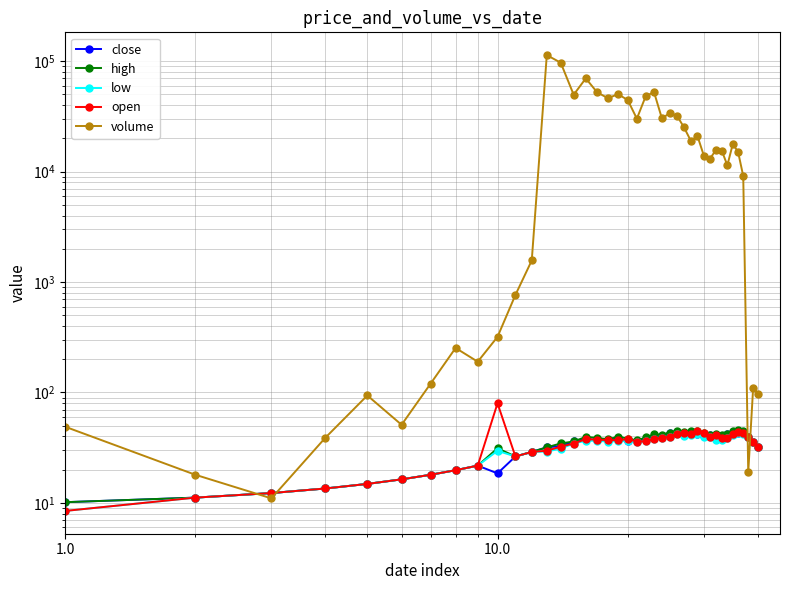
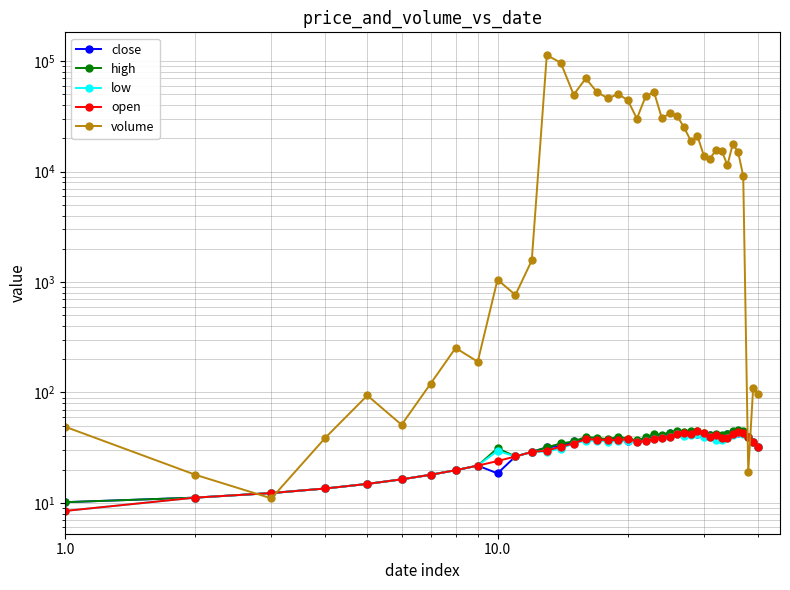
  {
    "close": {
      "10.0": 19
    },
    "high": {
      "10.0": 31
    },
    "low": {
      "10.0": 30
    },
    "open": {
-     "10.0": 80
+     "10.0": 24
    },
    "volume": {
      "1.0": 50,
-     "10.0": 320
+     "10.0": 1100
    }
  }
